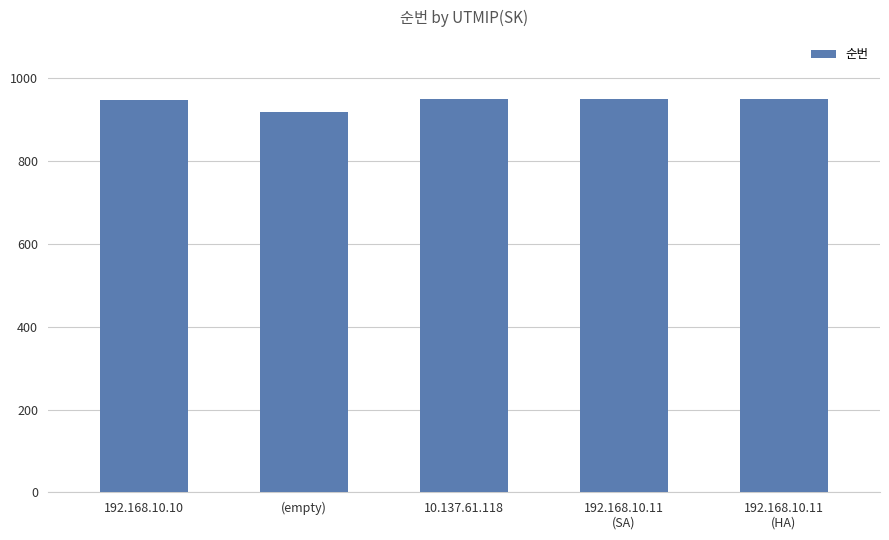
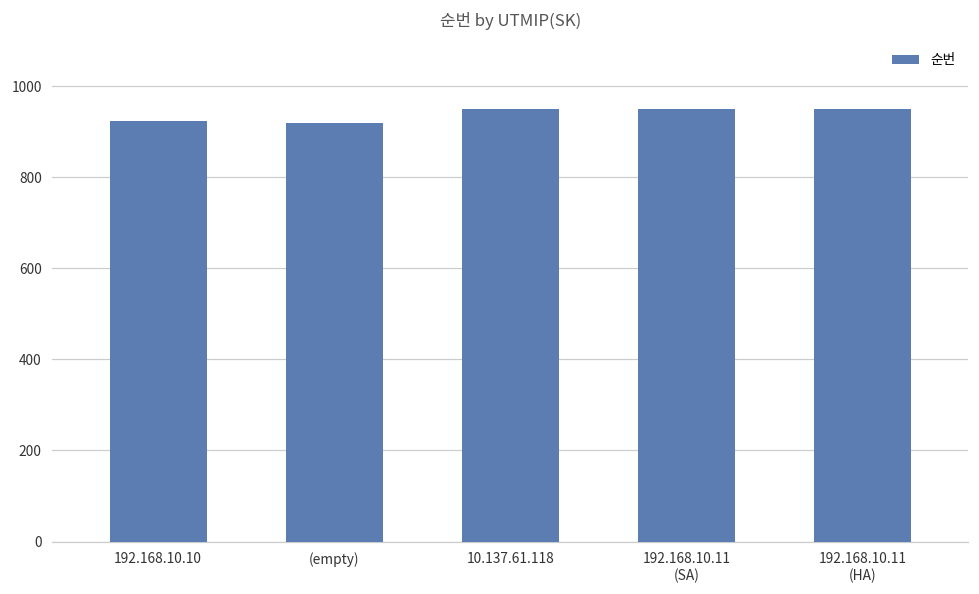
  {
-   "192.168.10.10": 950,
+   "192.168.10.10": 920,
    "(empty)": 920,
    "10.137.61.118": 950,
    "192.168.10.11 (SA)": 950,
    "192.168.10.11 (HA)": 950
  }
